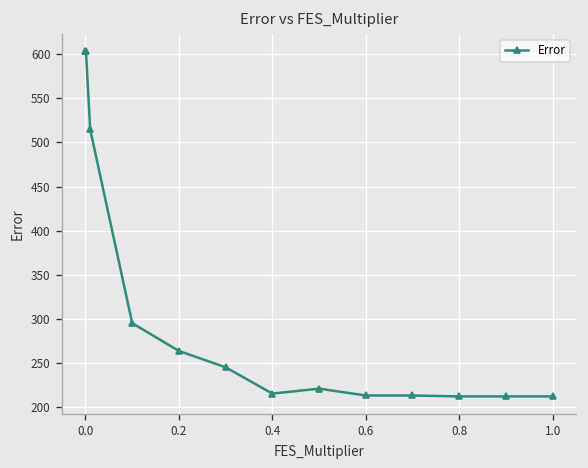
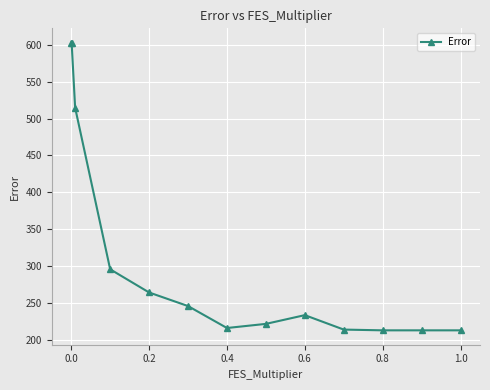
  {
    "0.0": 600,
    "0.2": 260,
    "0.4": 220,
-   "0.6": 210,
+   "0.6": 230,
    "0.8": 210,
    "1.0": 210
  }
